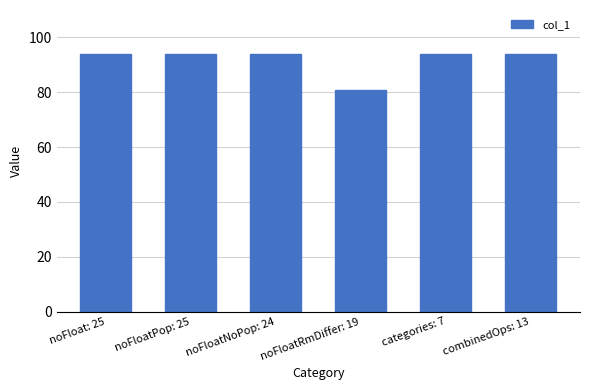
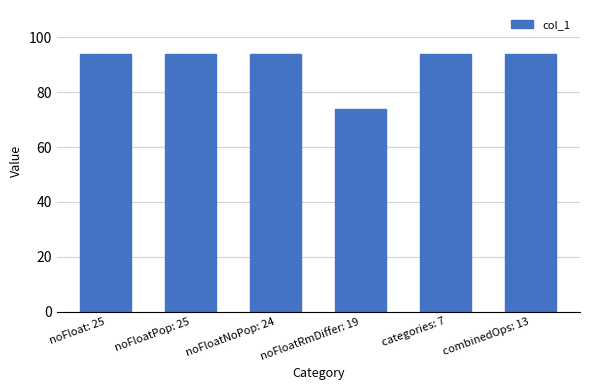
  {
    "noFloat: 25": 94,
    "noFloatPop: 25": 94,
    "noFloatNoPop: 24": 94,
-   "noFloatRmDiffer: 19": 81,
+   "noFloatRmDiffer: 19": 74,
    "categories: 7": 94,
    "combinedOps: 13": 94
  }
